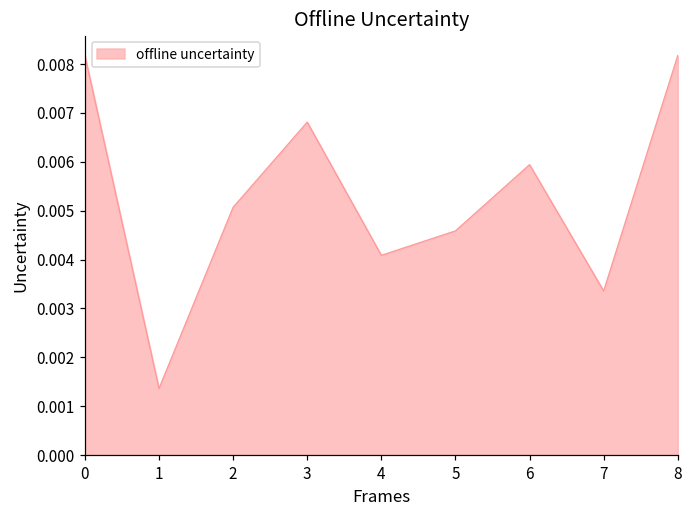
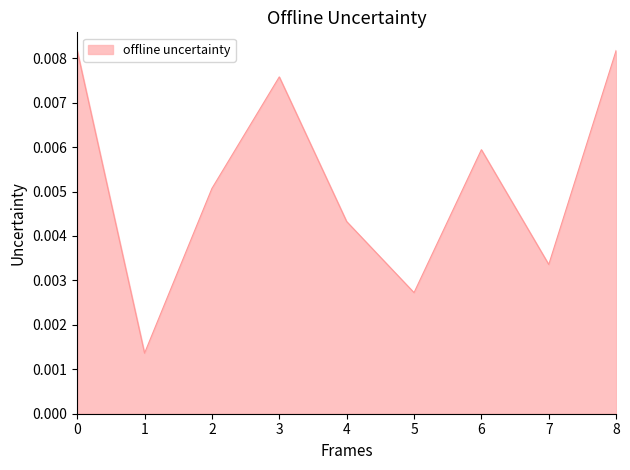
  {
    "0": 0.0082,
    "1": 0.0014,
    "2": 0.0051,
-   "3": 0.0068,
-   "4": 0.0041,
-   "5": 0.0046,
+   "3": 0.0076,
+   "4": 0.0043,
+   "5": 0.0027,
    "6": 0.0059,
    "7": 0.0034,
    "8": 0.0082
  }
